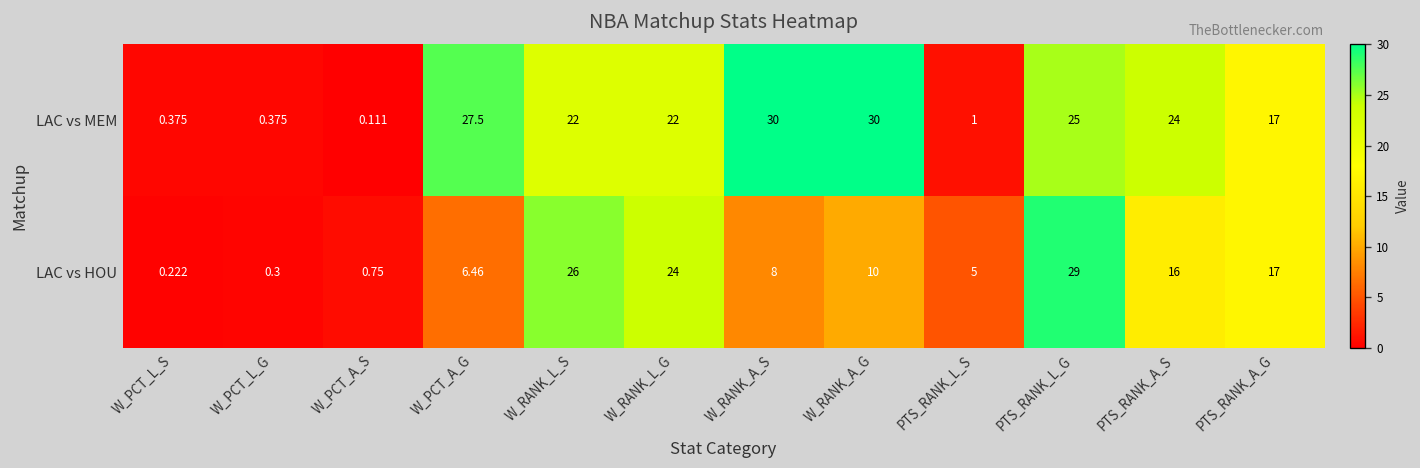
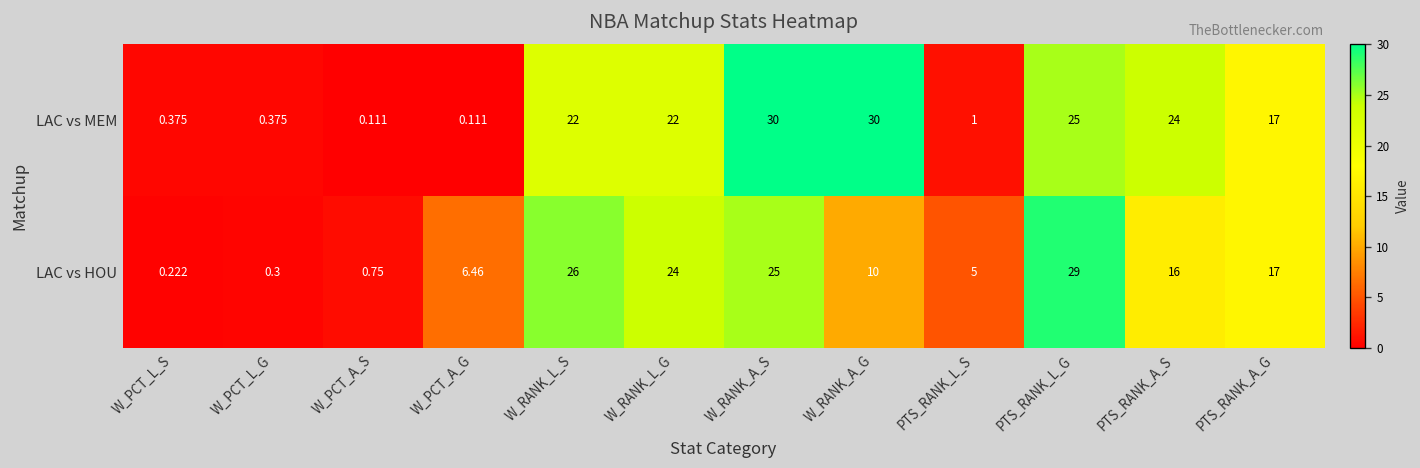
  {
    "LAC vs MEM": {
      "W_PCT_L_S": 0.375,
      "W_PCT_L_G": 0.375,
      "W_PCT_A_S": 0.111,
-     "W_PCT_A_G": 27.5,
+     "W_PCT_A_G": 0.111,
      "W_RANK_L_S": 22,
      "W_RANK_L_G": 22,
      "W_RANK_A_S": 30,
      "W_RANK_A_G": 30,
      "PTS_RANK_L_S": 1,
      "PTS_RANK_L_G": 25,
      "PTS_RANK_A_S": 24,
      "PTS_RANK_A_G": 17
    },
    "LAC vs HOU": {
      "W_PCT_L_S": 0.222,
      "W_PCT_L_G": 0.3,
      "W_PCT_A_S": 0.75,
      "W_PCT_A_G": 6.46,
      "W_RANK_L_S": 26,
      "W_RANK_L_G": 24,
-     "W_RANK_A_S": 8,
+     "W_RANK_A_S": 25,
      "W_RANK_A_G": 10,
      "PTS_RANK_L_S": 5,
      "PTS_RANK_L_G": 29,
      "PTS_RANK_A_S": 16,
      "PTS_RANK_A_G": 17
    }
  }
